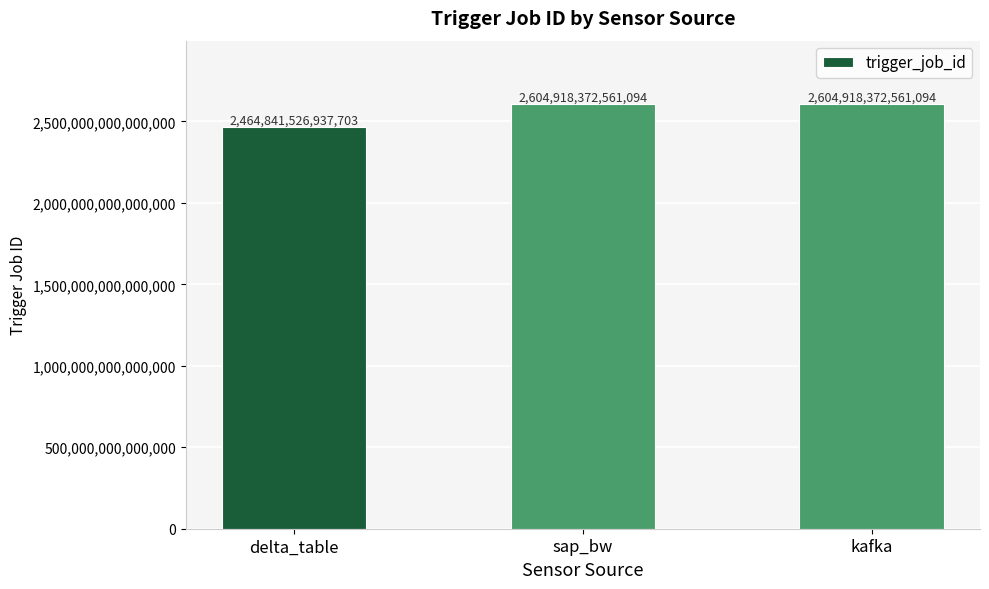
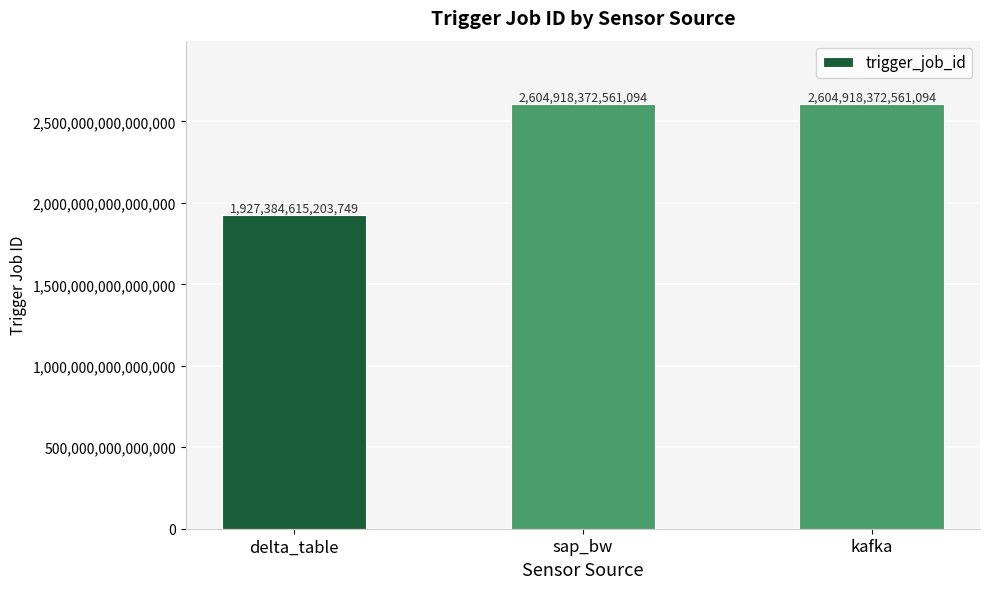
  {
-   "delta_table": "2,464,841,526,937,703",
+   "delta_table": "1,927,384,615,203,749",
    "sap_bw": "2,604,918,372,561,094",
    "kafka": "2,604,918,372,561,094"
  }
